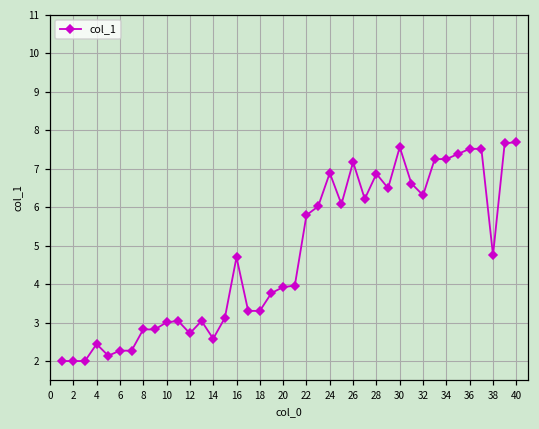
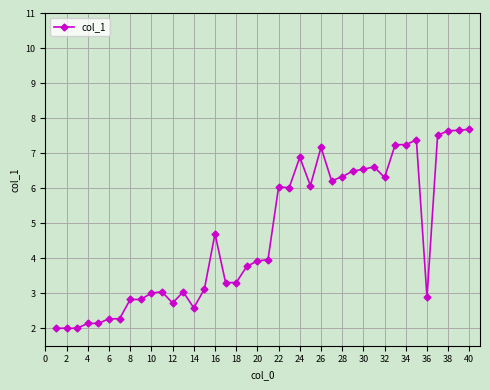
  {
    "2": 2.0,
-   "4": 2.4,
+   "4": 2.1,
    "6": 2.3,
    "8": 2.8,
    "10": 3.0,
    "12": 2.7,
    "14": 2.6,
    "16": 4.7,
    "18": 3.3,
    "20": 3.9,
-   "22": 5.8,
+   "22": 6.0,
    "24": 6.9,
    "26": 7.2,
-   "28": 6.9,
-   "30": 7.6,
+   "28": 6.3,
+   "30": 6.5,
    "32": 6.3,
    "34": 7.3,
-   "36": 7.5,
-   "38": 4.8,
+   "36": 2.9,
+   "38": 7.6,
    "40": 7.7
  }
